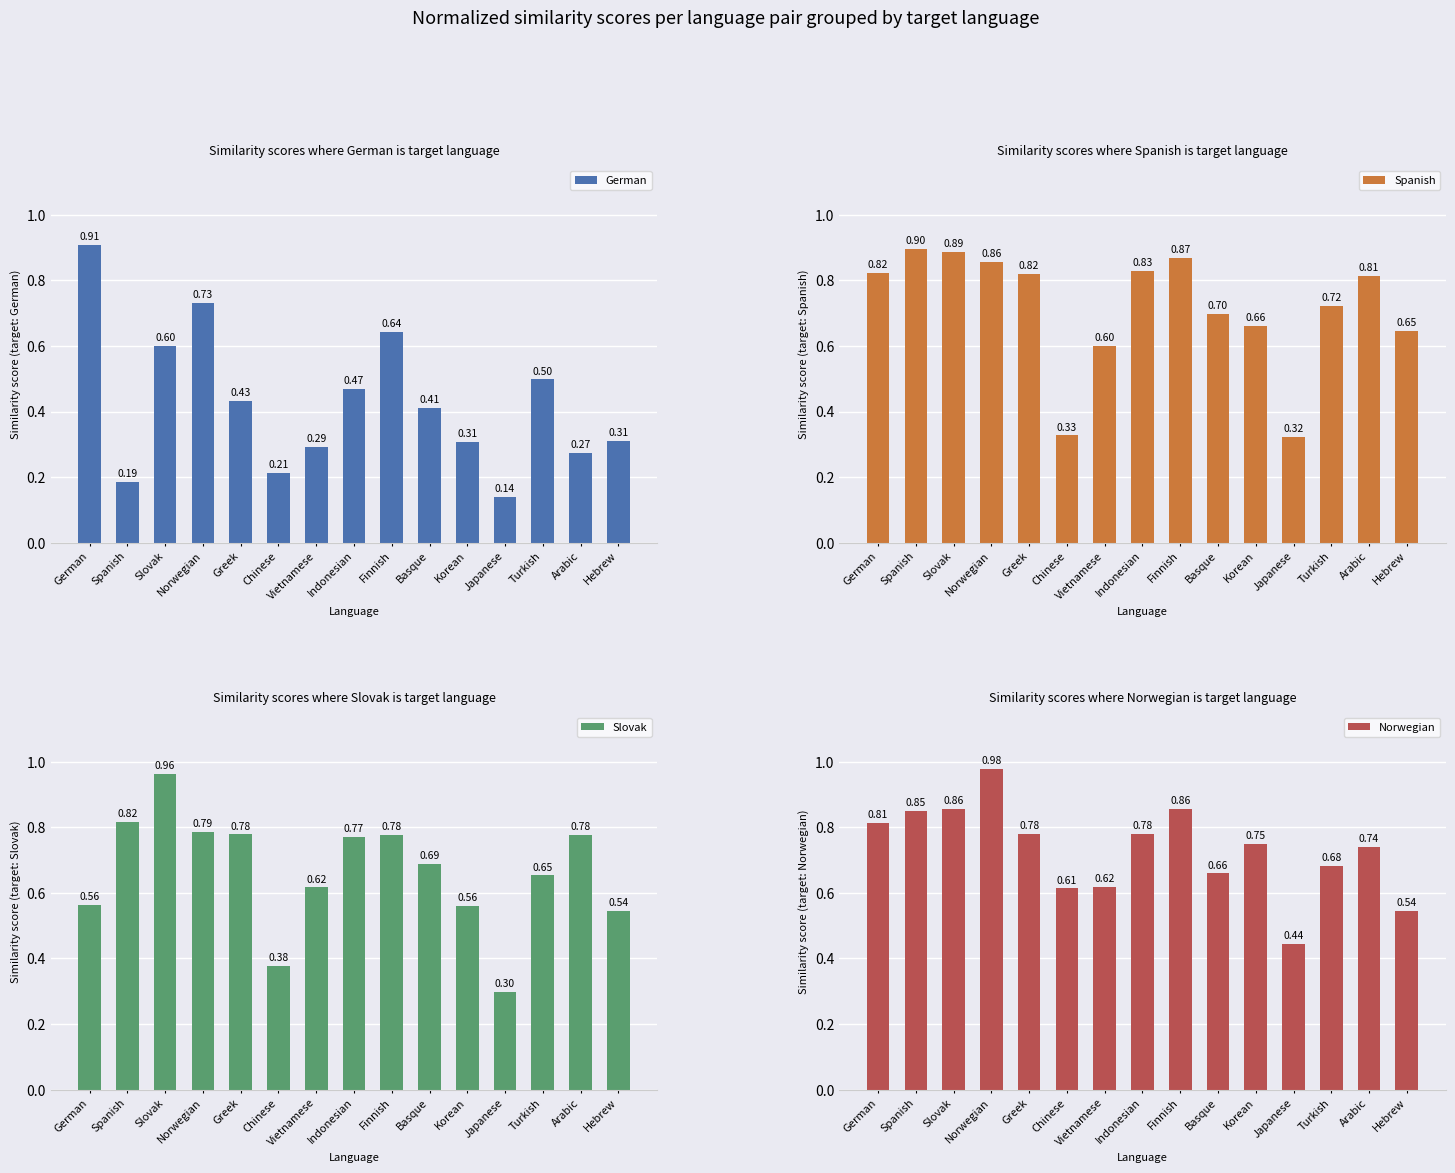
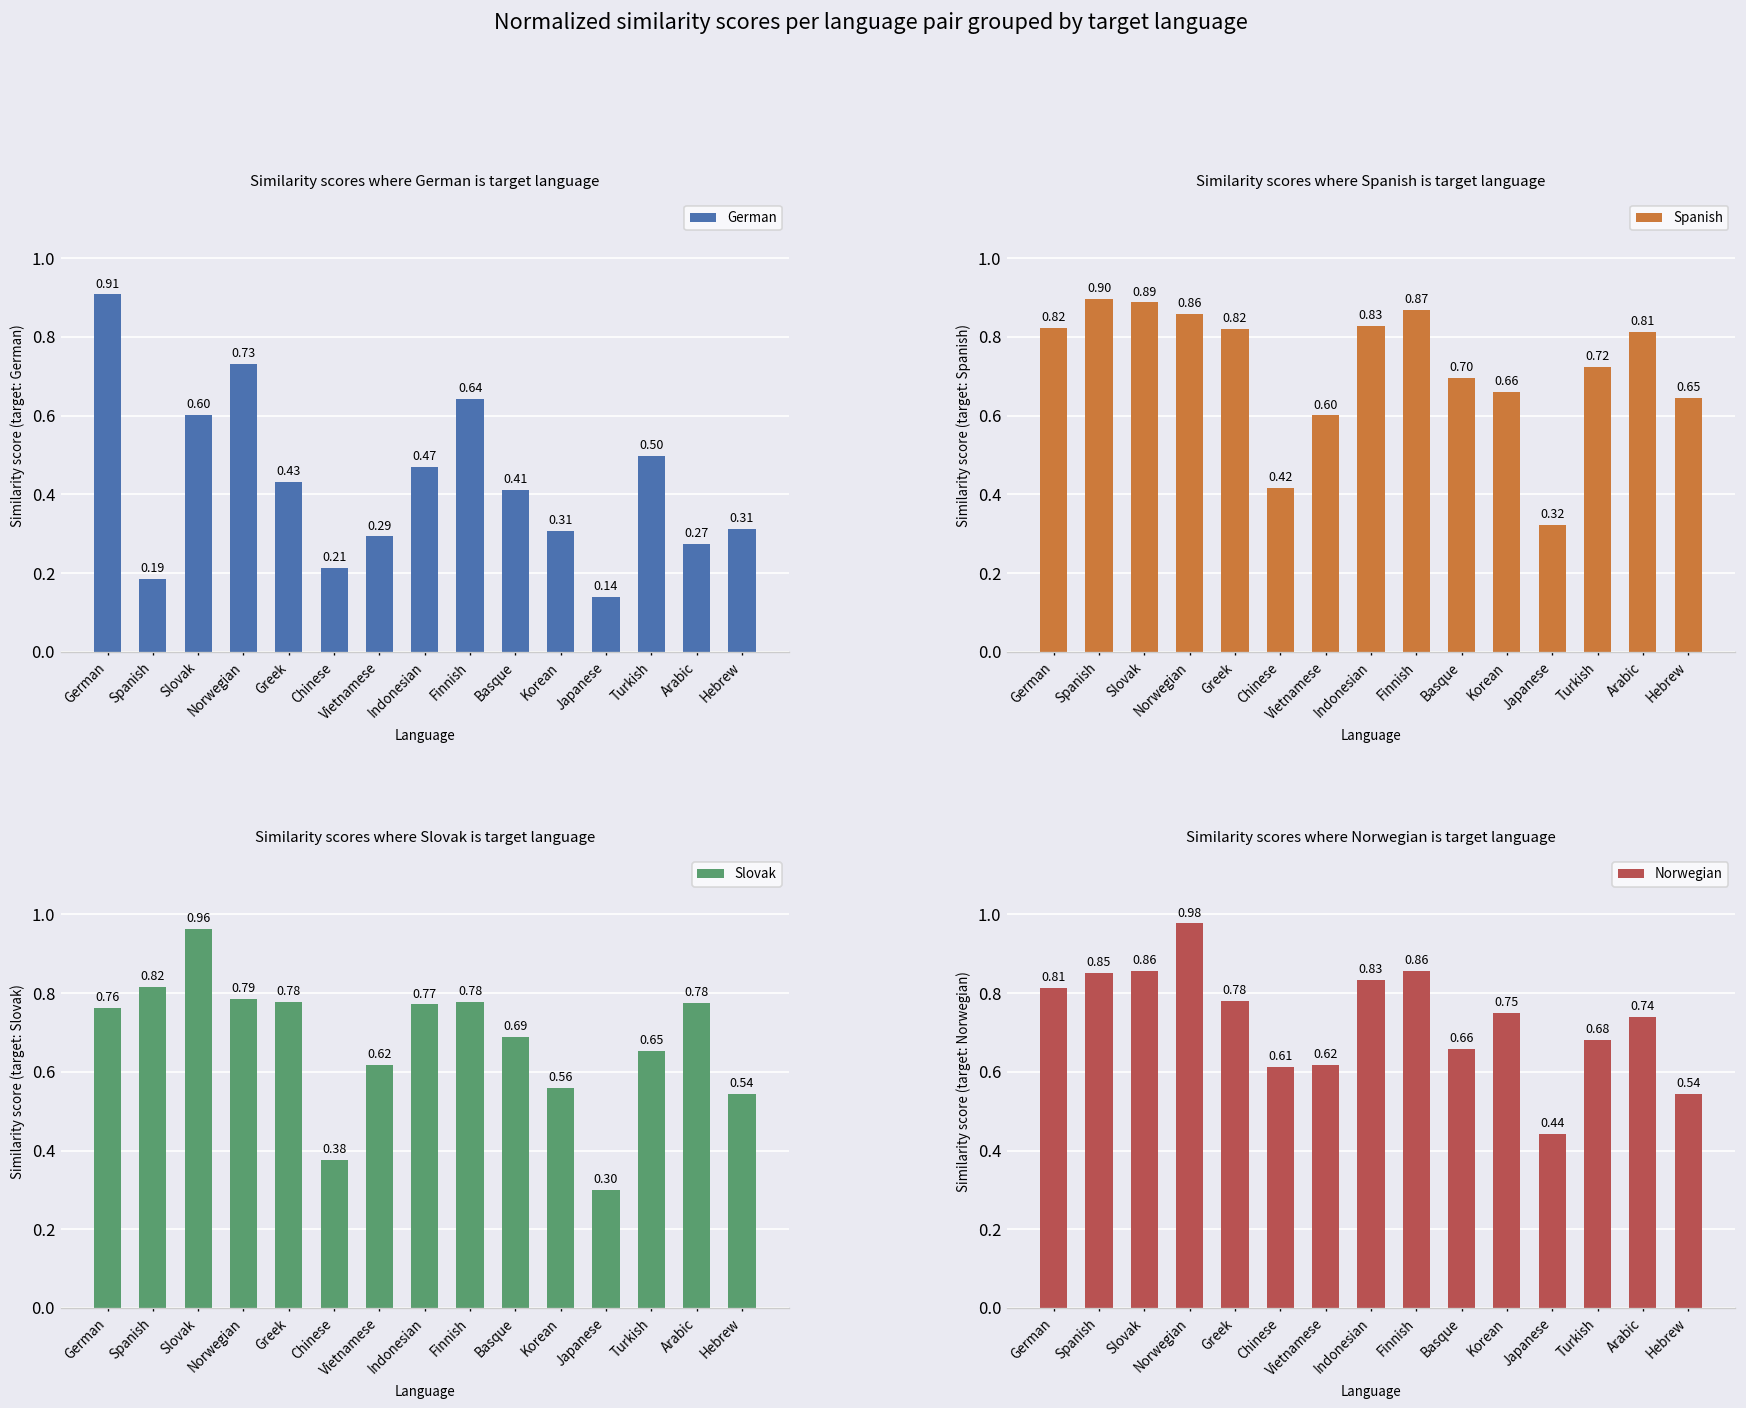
  {
    "Similarity scores where German is target language": {
      "German": 0.91,
      "Spanish": 0.19,
      "Slovak": 0.60,
      "Norwegian": 0.73,
      "Greek": 0.43,
      "Chinese": 0.21,
      "Vietnamese": 0.29,
      "Indonesian": 0.47,
      "Finnish": 0.64,
      "Basque": 0.41,
      "Korean": 0.31,
      "Japanese": 0.14,
      "Turkish": 0.50,
      "Arabic": 0.27,
      "Hebrew": 0.31
    },
    "Similarity scores where Spanish is target language": {
      "German": 0.82,
      "Spanish": 0.90,
      "Slovak": 0.89,
      "Norwegian": 0.86,
      "Greek": 0.82,
-     "Chinese": 0.33,
+     "Chinese": 0.42,
      "Vietnamese": 0.60,
      "Indonesian": 0.83,
      "Finnish": 0.87,
      "Basque": 0.70,
      "Korean": 0.66,
      "Japanese": 0.32,
      "Turkish": 0.72,
      "Arabic": 0.81,
      "Hebrew": 0.65
    },
    "Similarity scores where Slovak is target language": {
-     "German": 0.56,
+     "German": 0.76,
      "Spanish": 0.82,
      "Slovak": 0.96,
      "Norwegian": 0.79,
      "Greek": 0.78,
      "Chinese": 0.38,
      "Vietnamese": 0.62,
      "Indonesian": 0.77,
      "Finnish": 0.78,
      "Basque": 0.69,
      "Korean": 0.56,
      "Japanese": 0.30,
      "Turkish": 0.65,
      "Arabic": 0.78,
      "Hebrew": 0.54
    },
    "Similarity scores where Norwegian is target language": {
      "German": 0.81,
      "Spanish": 0.85,
      "Slovak": 0.86,
      "Norwegian": 0.98,
      "Greek": 0.78,
      "Chinese": 0.61,
      "Vietnamese": 0.62,
-     "Indonesian": 0.78,
+     "Indonesian": 0.83,
      "Finnish": 0.86,
      "Basque": 0.66,
      "Korean": 0.75,
      "Japanese": 0.44,
      "Turkish": 0.68,
      "Arabic": 0.74,
      "Hebrew": 0.54
    }
  }
